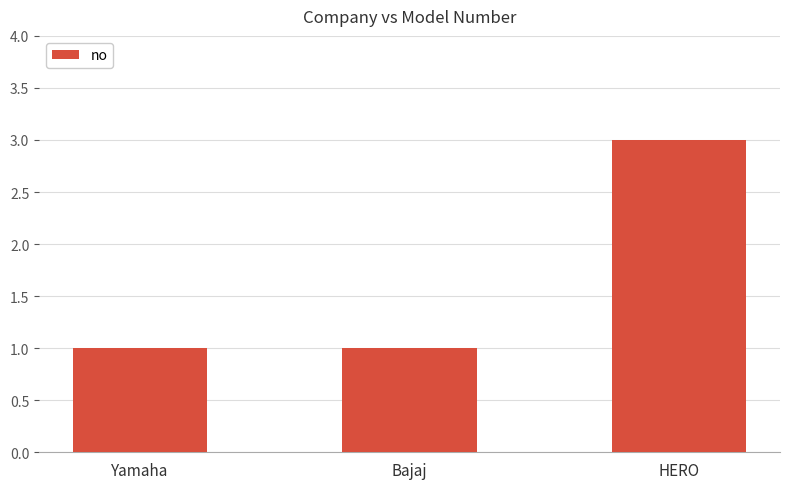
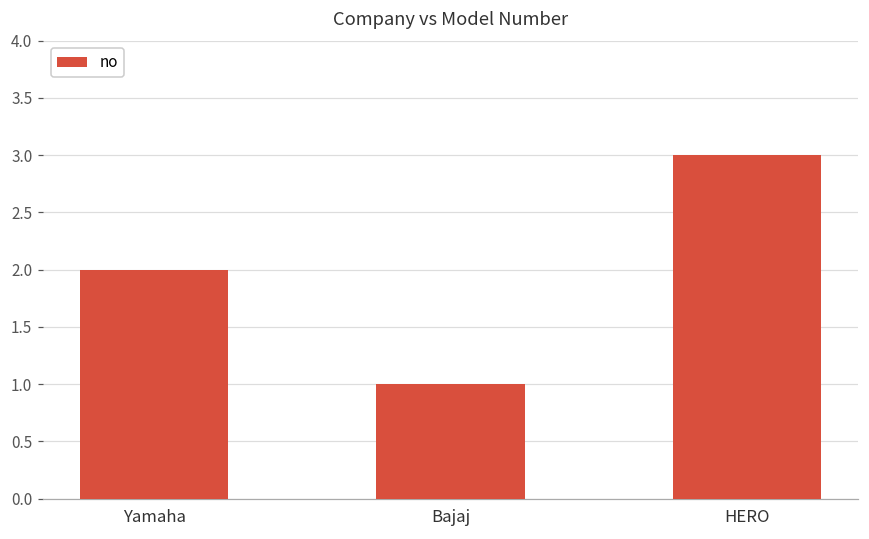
  {
-   "Yamaha": 1,
+   "Yamaha": 2,
    "Bajaj": 1,
    "HERO": 3
  }
